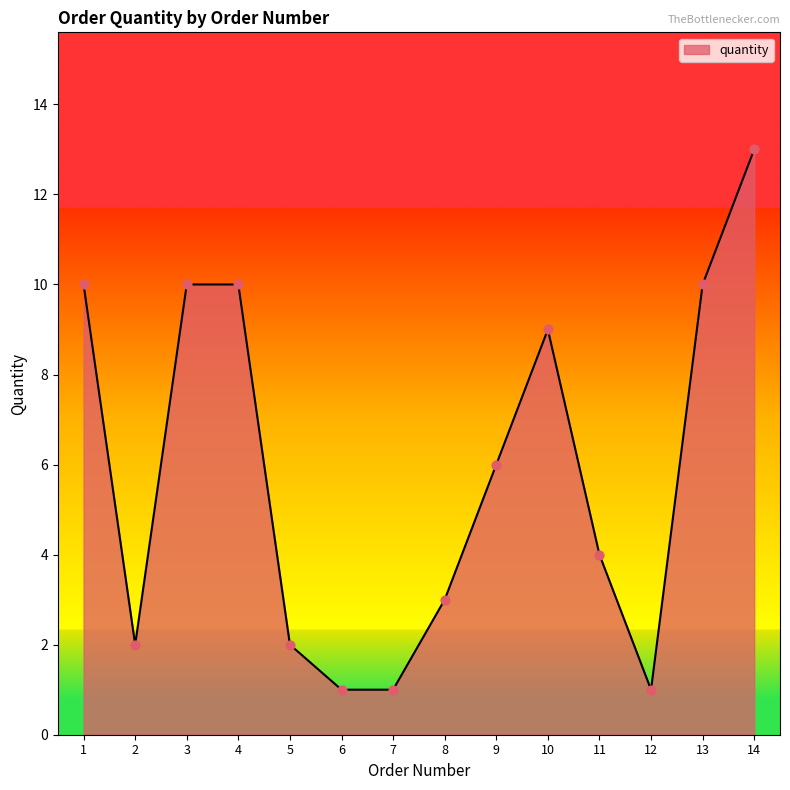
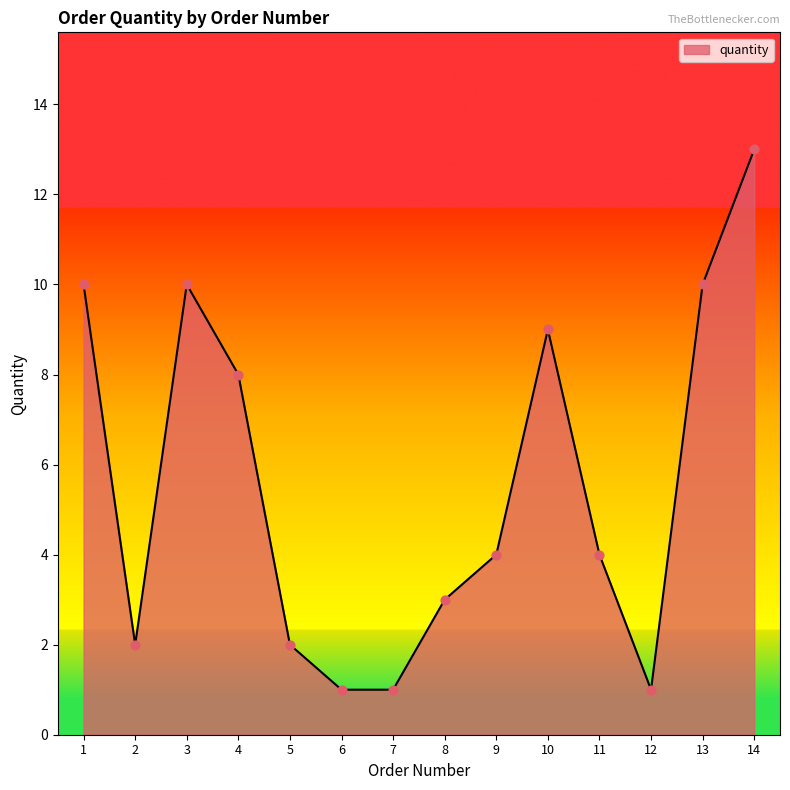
  {
    "1": 10,
    "2": 2,
    "3": 10,
-   "4": 10,
+   "4": 8,
    "5": 2,
    "6": 1,
    "7": 1,
    "8": 3,
-   "9": 6,
+   "9": 4,
    "10": 9,
    "11": 4,
    "12": 1,
    "13": 10,
    "14": 13
  }
